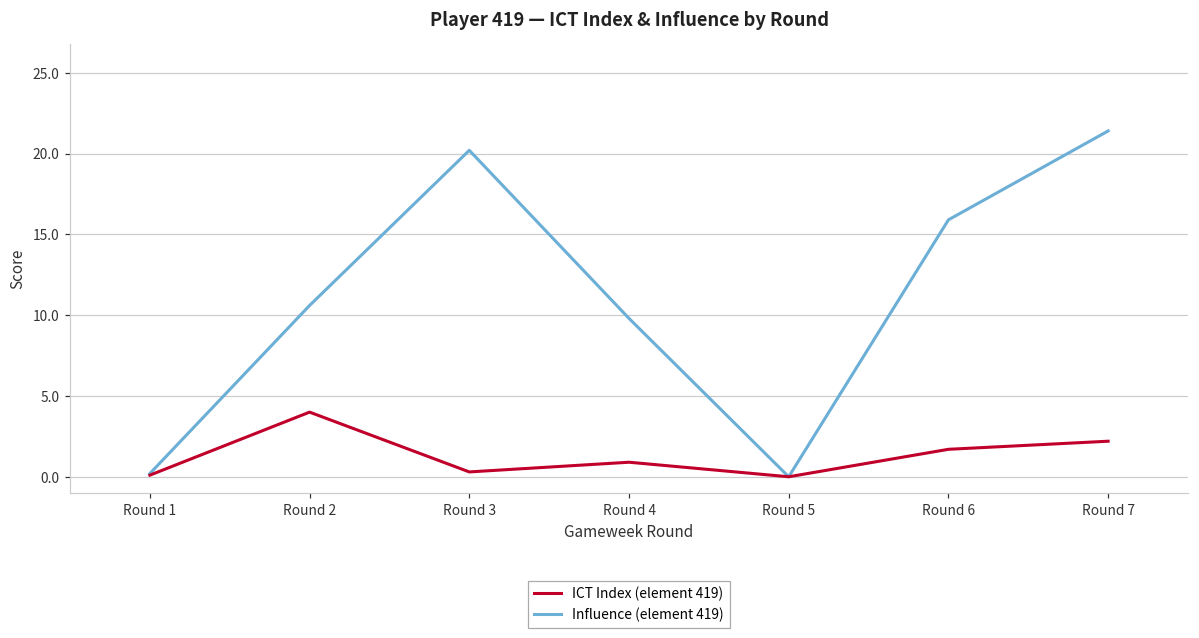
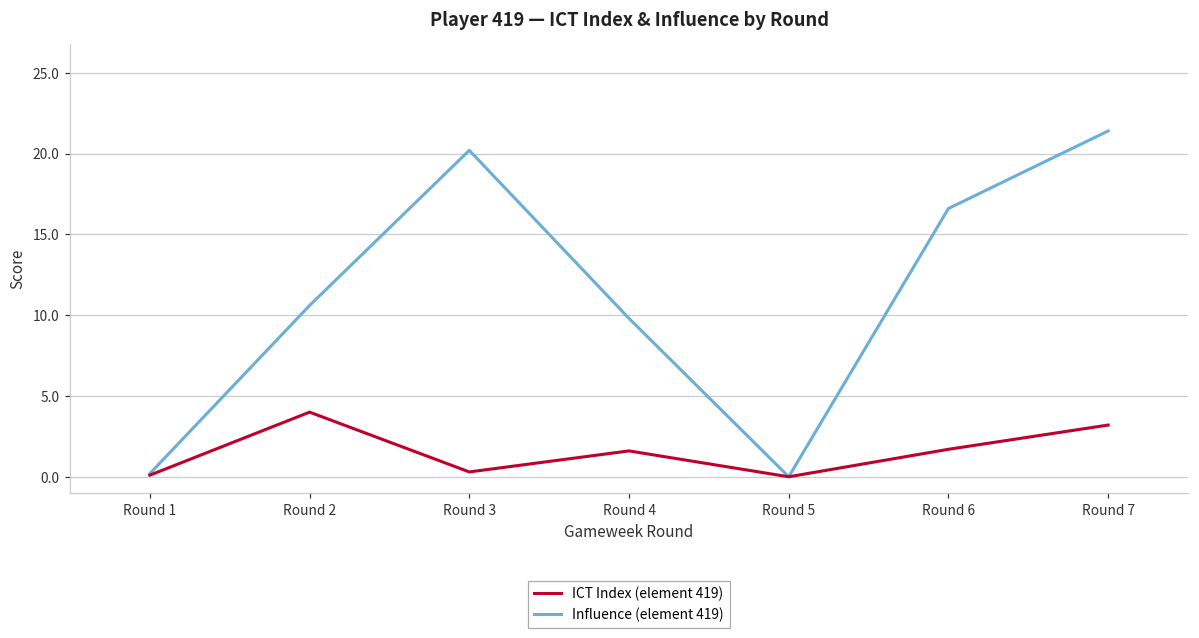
  {
    "ICT Index (element 419)": {
      "Round 2": 4.0,
      "Round 3": 0.3,
-     "Round 4": 0.9,
+     "Round 4": 1.6,
      "Round 6": 1.7,
-     "Round 7": 2.2
+     "Round 7": 3.2
    },
    "Influence (element 419)": {
      "Round 2": 10.6,
      "Round 3": 20.2,
      "Round 4": 9.8,
-     "Round 6": 15.9,
+     "Round 6": 16.6,
      "Round 7": 21.4
    }
  }
